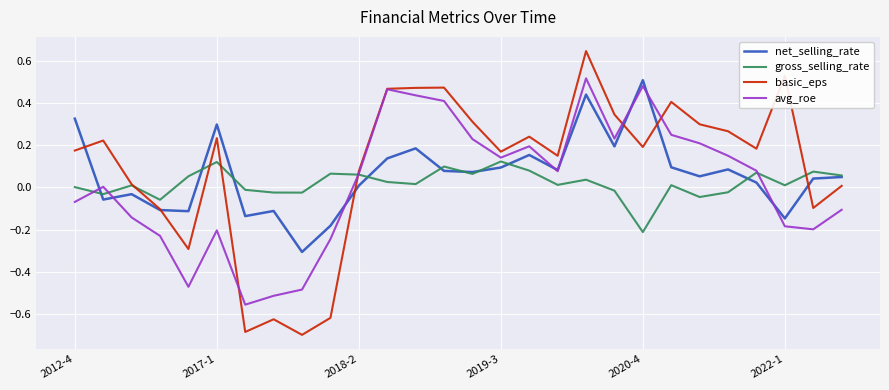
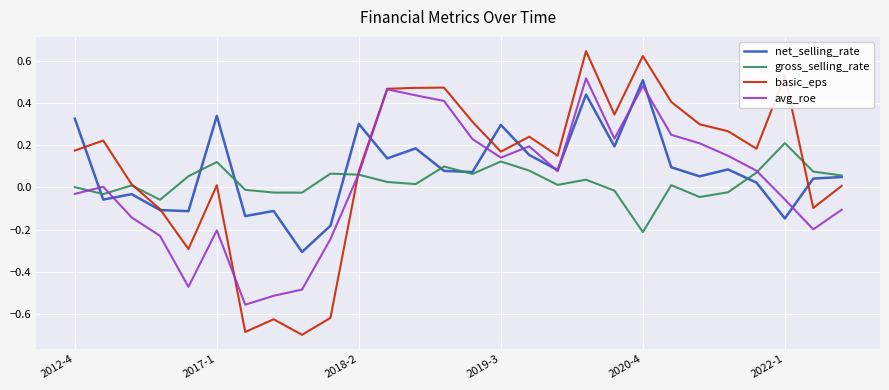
  {
    "net_selling_rate": {
      "2012-4": 0.33,
-     "2017-1": 0.30,
-     "2018-2": 0.01,
-     "2019-3": 0.09,
+     "2017-1": 0.34,
+     "2018-2": 0.30,
+     "2019-3": 0.30,
      "2020-4": 0.51,
      "2022-1": -0.15
    },
    "gross_selling_rate": {
      "2012-4": 0.00,
      "2017-1": 0.12,
      "2019-3": 0.12,
      "2020-4": -0.21,
-     "2022-1": 0.01
+     "2022-1": 0.21
    },
    "basic_eps": {
      "2012-4": 0.18,
-     "2017-1": 0.23,
+     "2017-1": 0.01,
      "2019-3": 0.17,
-     "2020-4": 0.19
+     "2020-4": 0.62
    },
    "avg_roe": {
-     "2012-4": -0.07,
+     "2012-4": -0.03,
      "2017-1": -0.20,
      "2019-3": 0.14,
      "2020-4": 0.48,
-     "2022-1": -0.18
+     "2022-1": -0.06
    }
  }
